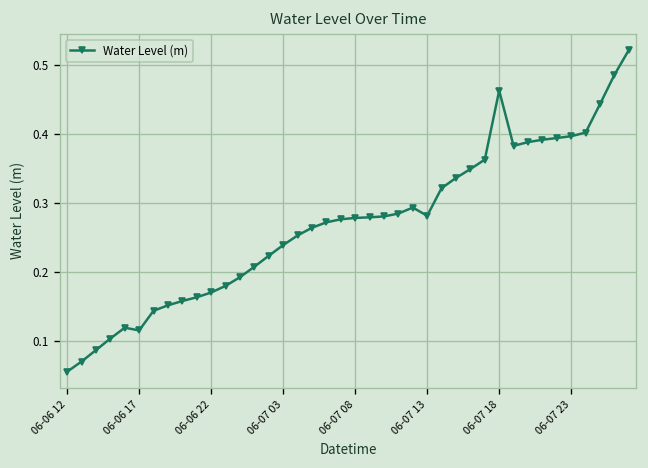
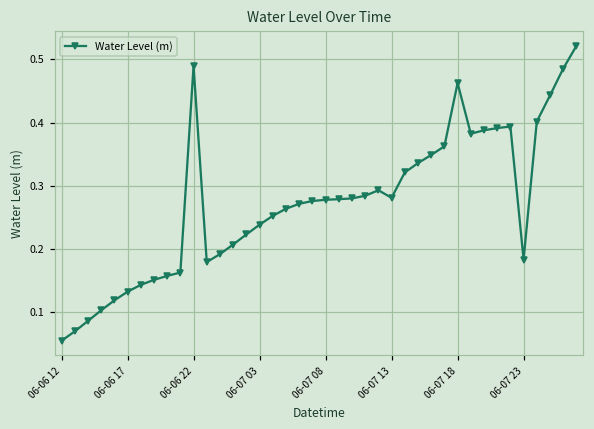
  {
    "06-06 12": 0.06,
-   "06-06 17": 0.12,
-   "06-06 22": 0.17,
+   "06-06 17": 0.13,
+   "06-06 22": 0.49,
    "06-07 03": 0.24,
    "06-07 08": 0.28,
    "06-07 13": 0.28,
    "06-07 18": 0.46,
-   "06-07 23": 0.40
+   "06-07 23": 0.18
  }
